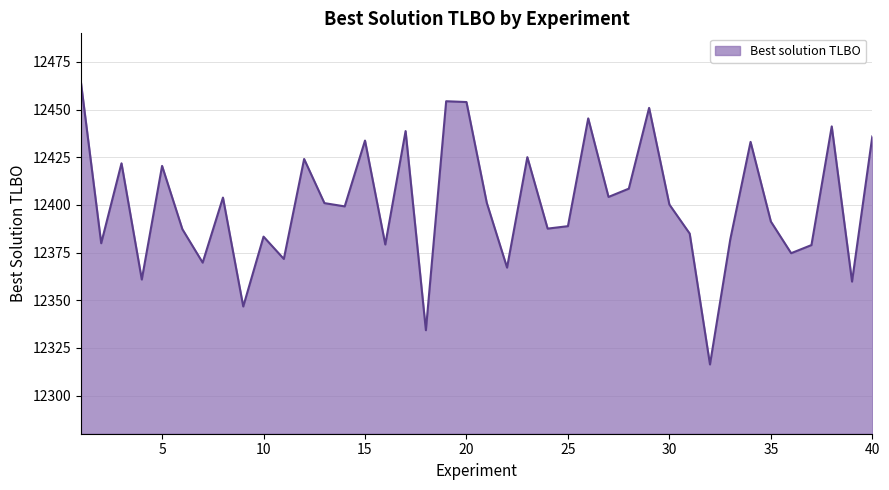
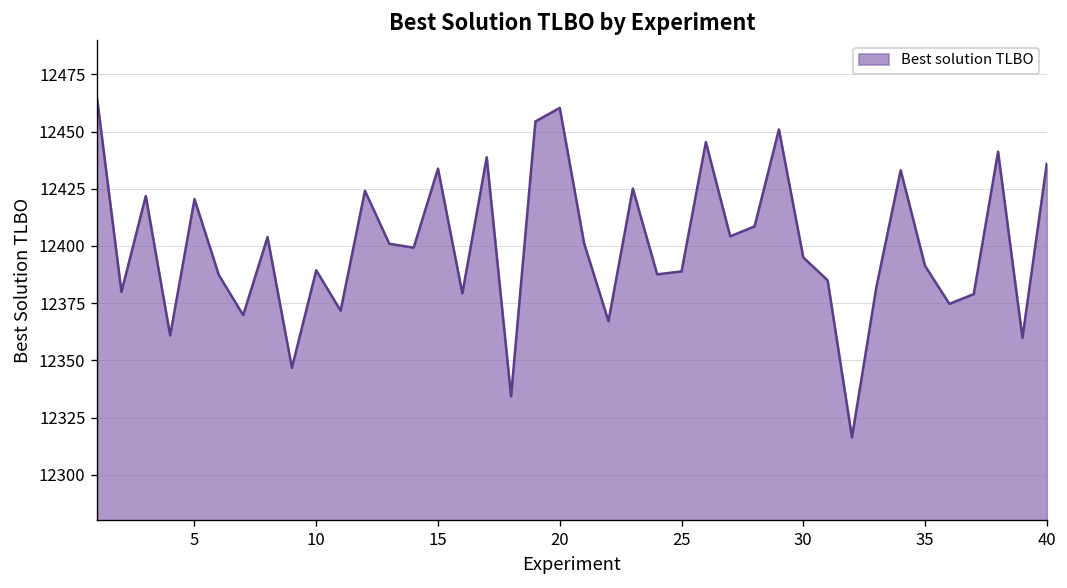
  {
    "5": 12420,
-   "10": 12383,
+   "10": 12389,
    "15": 12434,
-   "20": 12454,
+   "20": 12460,
    "25": 12389,
-   "30": 12400,
+   "30": 12395,
    "35": 12391,
    "40": 12436
  }
